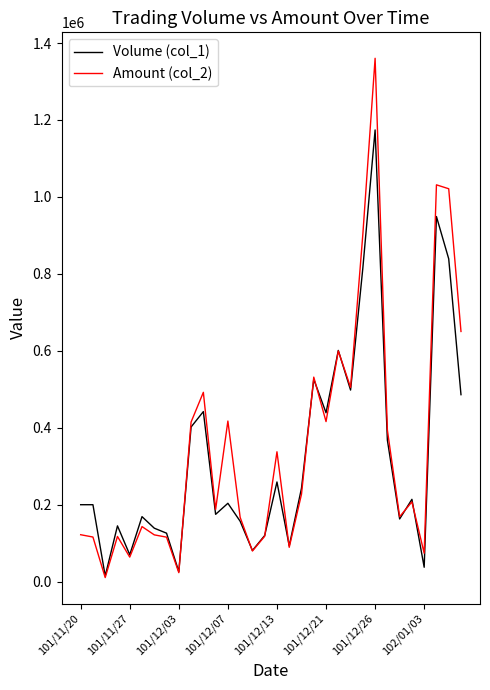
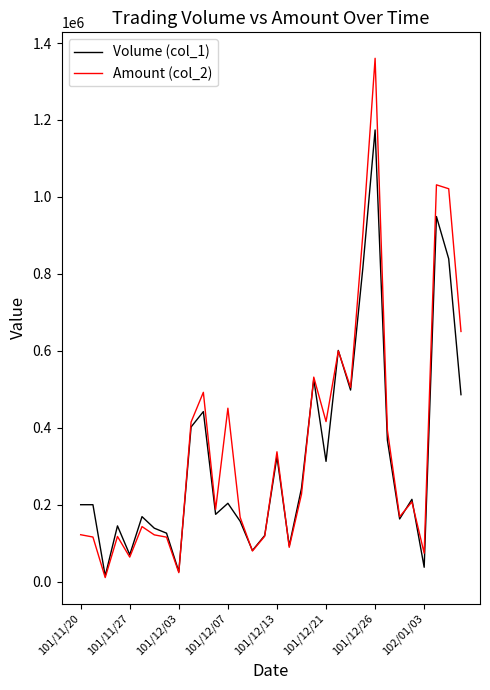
  {
    "Volume (col_1)": {
      "101/11/20": 200000,
      "101/12/07": 200000,
-     "101/12/13": 260000,
-     "101/12/21": 440000,
+     "101/12/13": 330000,
+     "101/12/21": 310000,
      "101/12/26": 1170000,
      "102/01/03": 40000
    },
    "Amount (col_2)": {
      "101/11/20": 120000,
-     "101/12/07": 420000,
+     "101/12/07": 450000,
      "101/12/13": 340000,
      "101/12/21": 420000,
      "101/12/26": 1360000,
      "102/01/03": 70000
    }
  }
